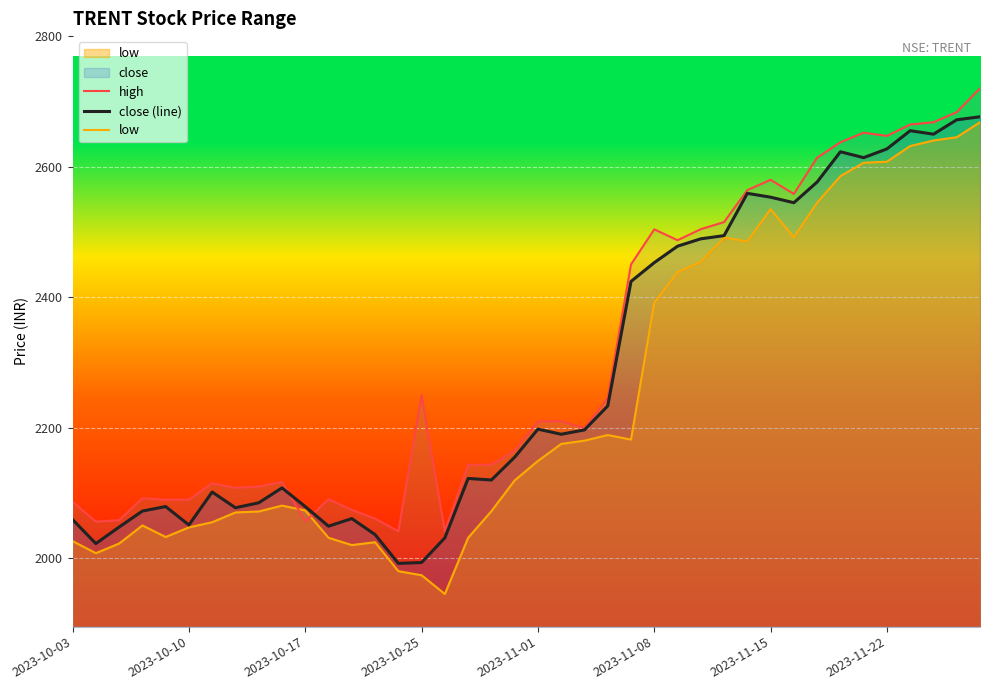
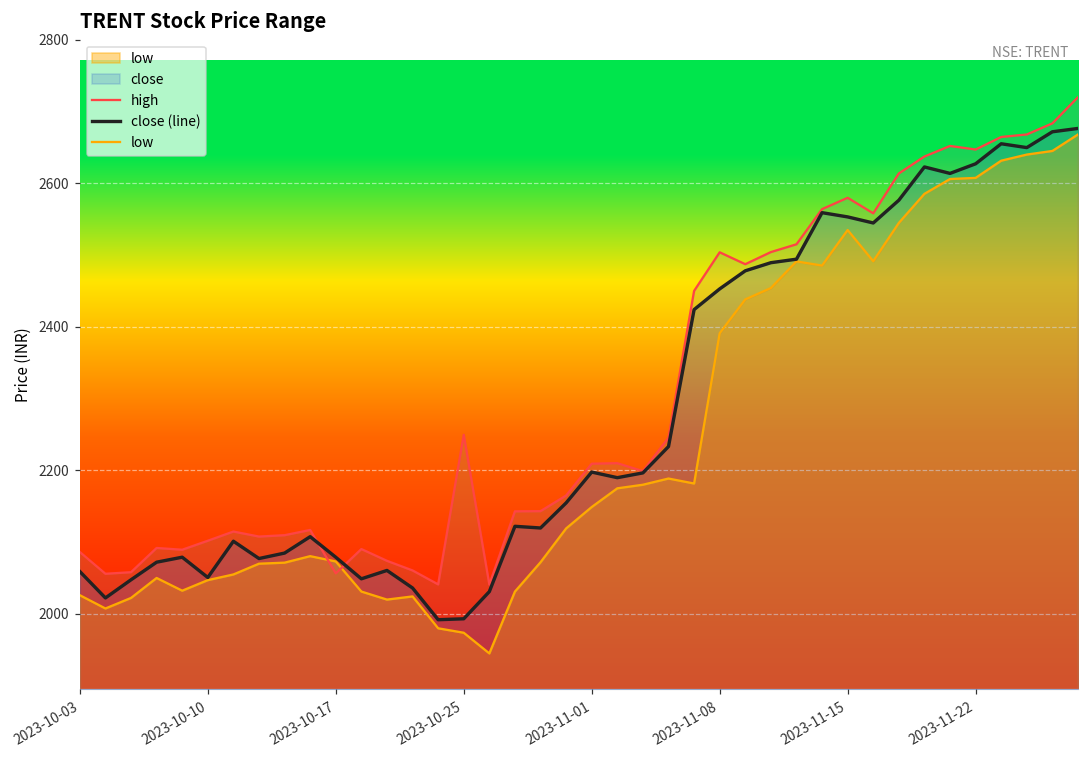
  {
    "high": {
-     "2023-10-10": 2090,
+     "2023-10-10": 2100,
      "2023-10-17": 2060
    },
    "low": {
      "2023-10-03": 2030,
      "2023-10-25": 1970,
      "2023-11-01": 2150,
      "2023-11-08": 2390,
      "2023-11-15": 2530,
      "2023-11-22": 2610
    }
  }
